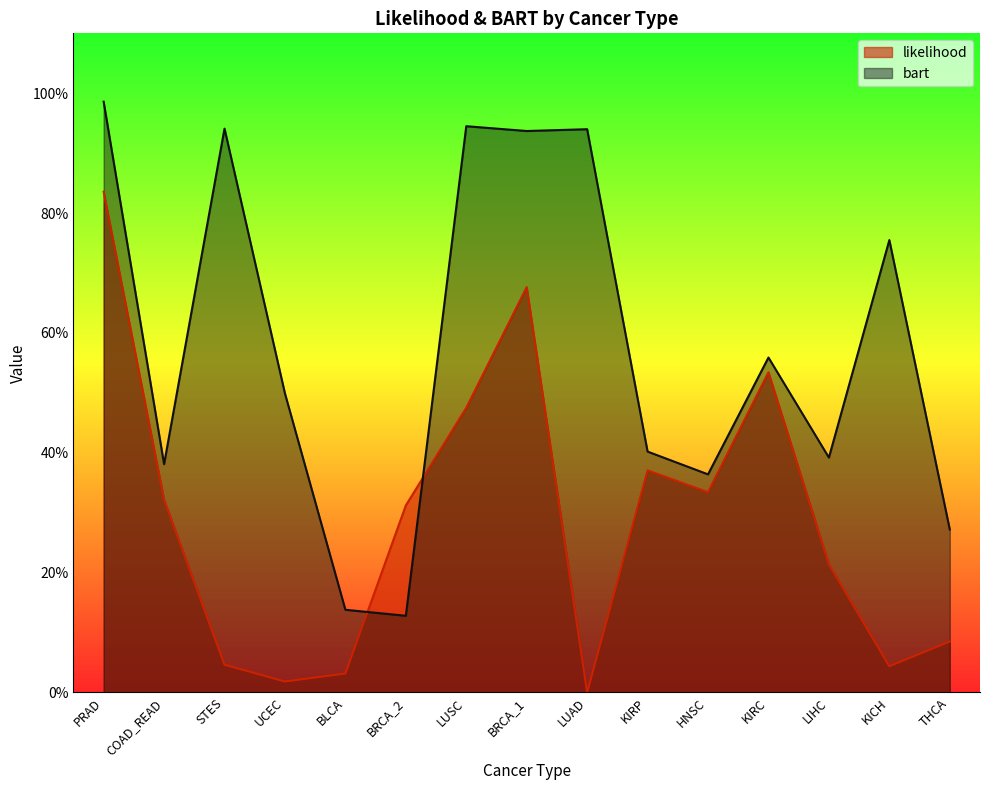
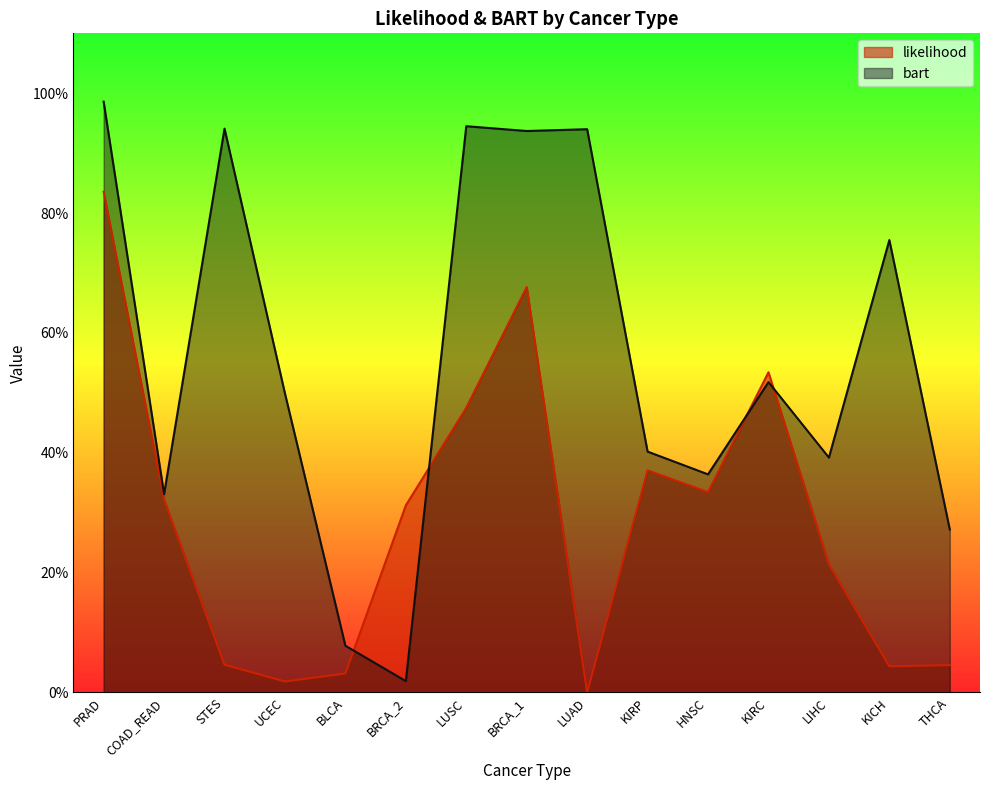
  {
    "likelihood": {
      "PRAD": "84%",
      "COAD_READ": "32%",
      "STES": "5%",
      "UCEC": "2%",
      "BLCA": "3%",
      "BRCA_2": "31%",
      "LUSC": "48%",
      "BRCA_1": "68%",
      "LUAD": "0%",
      "KIRP": "37%",
      "HNSC": "33%",
      "KIRC": "53%",
      "LIHC": "21%",
      "KICH": "4%",
-     "THCA": "8%"
+     "THCA": "5%"
    },
    "bart": {
      "PRAD": "99%",
-     "COAD_READ": "38%",
+     "COAD_READ": "33%",
      "STES": "94%",
      "UCEC": "50%",
-     "BLCA": "14%",
-     "BRCA_2": "13%",
+     "BLCA": "8%",
+     "BRCA_2": "2%",
      "LUSC": "95%",
      "BRCA_1": "94%",
      "LUAD": "94%",
      "KIRP": "40%",
      "HNSC": "36%",
-     "KIRC": "56%",
+     "KIRC": "52%",
      "LIHC": "39%",
      "KICH": "76%",
      "THCA": "27%"
    }
  }
